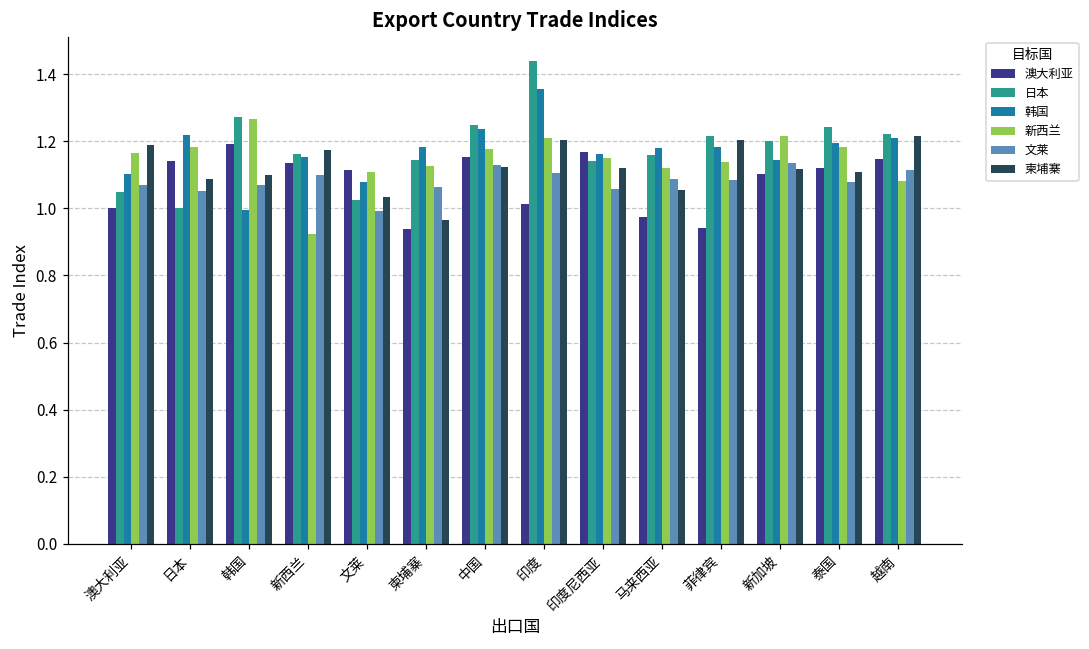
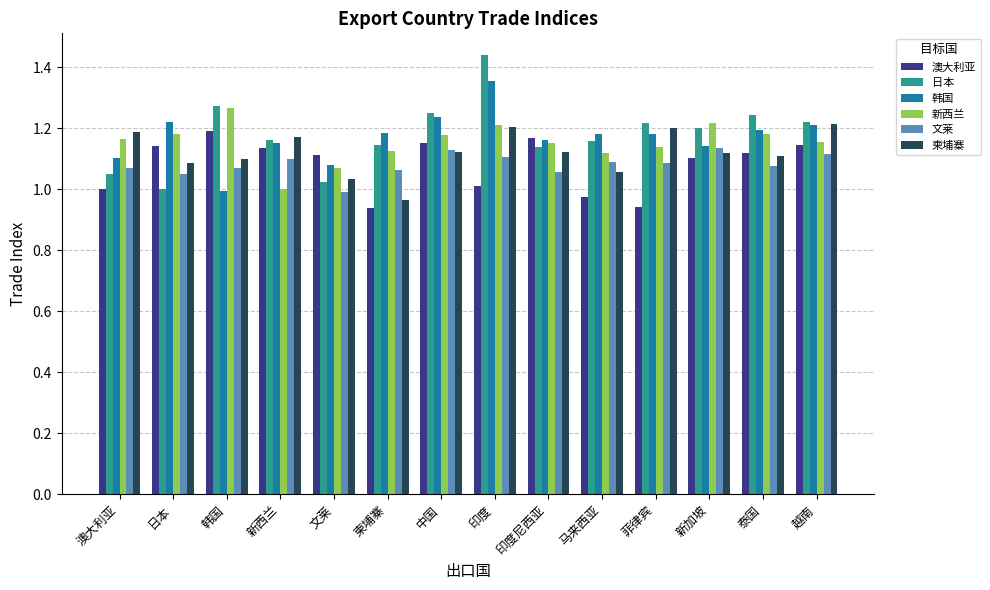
  {
    "澳大利亚": {
      "澳大利亚": 1.00,
      "日本": 1.14,
      "韩国": 1.19,
      "新西兰": 1.14,
      "文莱": 1.11,
      "柬埔寨": 0.94,
      "中国": 1.15,
      "印度": 1.01,
      "印度尼西亚": 1.17,
      "马来西亚": 0.97,
      "菲律宾": 0.94,
      "新加坡": 1.10,
      "泰国": 1.12,
      "越南": 1.15
    },
    "新西兰": {
      "澳大利亚": 1.17,
      "日本": 1.18,
      "韩国": 1.27,
-     "新西兰": 0.92,
-     "文莱": 1.11,
+     "新西兰": 1.00,
+     "文莱": 1.07,
      "柬埔寨": 1.13,
      "中国": 1.18,
      "印度": 1.21,
      "印度尼西亚": 1.15,
      "马来西亚": 1.12,
      "菲律宾": 1.14,
      "新加坡": 1.22,
      "泰国": 1.18,
-     "越南": 1.08
+     "越南": 1.16
    },
    "文莱": {
      "澳大利亚": 1.07,
      "日本": 1.05,
      "韩国": 1.07,
      "新西兰": 1.10,
      "文莱": 0.99,
      "柬埔寨": 1.06,
      "中国": 1.13,
      "印度": 1.10,
      "印度尼西亚": 1.06,
      "马来西亚": 1.09,
      "菲律宾": 1.09,
      "新加坡": 1.14,
      "泰国": 1.08,
      "越南": 1.12
    },
    "柬埔寨": {
      "澳大利亚": 1.19,
      "日本": 1.09,
      "韩国": 1.10,
      "新西兰": 1.17,
      "文莱": 1.03,
      "柬埔寨": 0.97,
      "中国": 1.12,
      "印度": 1.20,
      "印度尼西亚": 1.12,
      "马来西亚": 1.06,
      "菲律宾": 1.20,
      "新加坡": 1.12,
      "泰国": 1.11,
      "越南": 1.22
    }
  }
